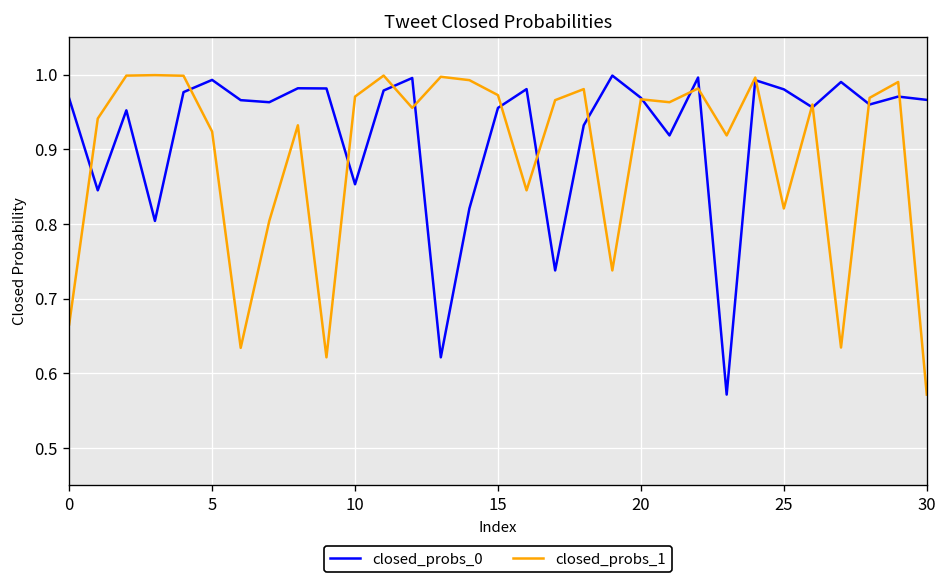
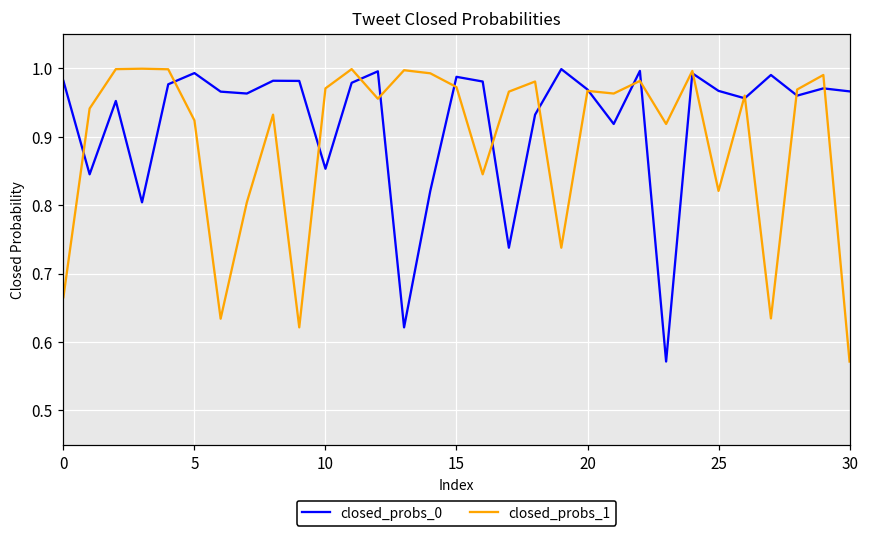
  {
    "closed_probs_0": {
-     "0": 0.97,
+     "0": 0.98,
      "5": 0.99,
      "10": 0.85,
-     "15": 0.96,
-     "25": 0.98,
+     "15": 0.99,
+     "25": 0.97,
      "30": 0.97
    },
    "closed_probs_1": {
      "0": 0.67,
      "5": 0.92,
      "10": 0.97,
      "15": 0.97,
      "25": 0.82,
      "30": 0.57
    }
  }
